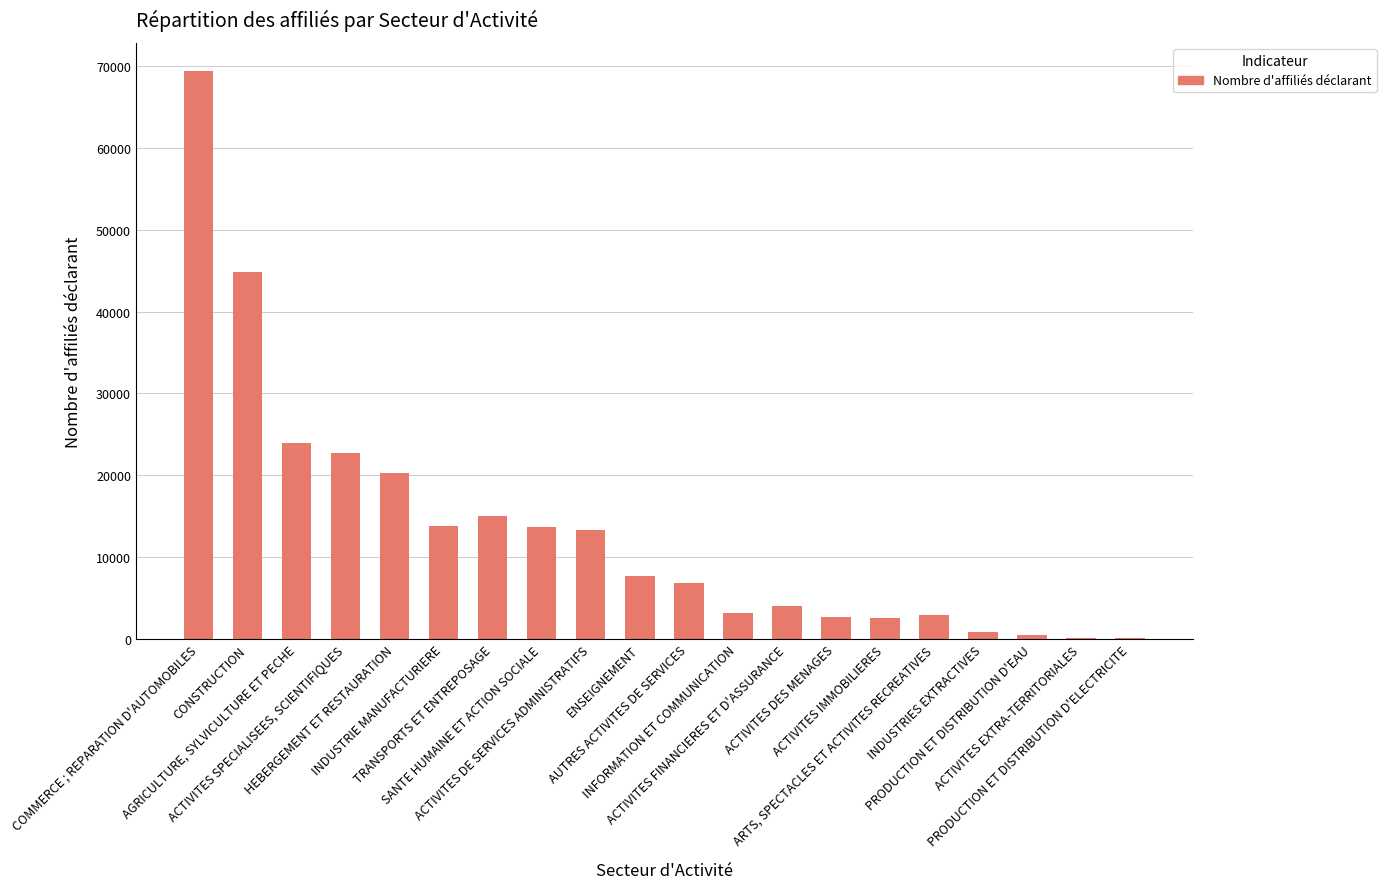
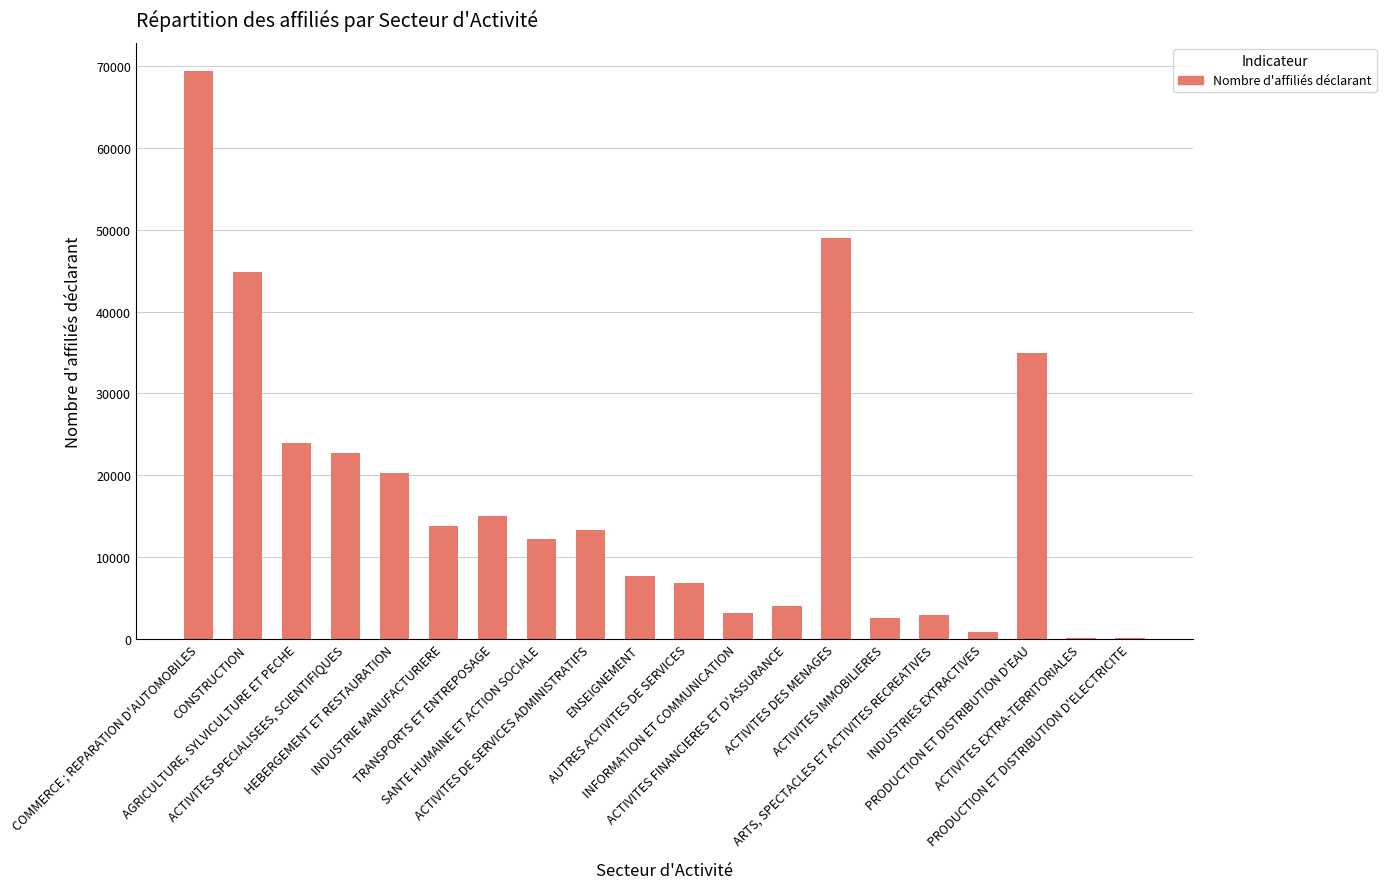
  {
    "COMMERCE ; REPARATION D'AUTOMOBILES": 69000,
    "CONSTRUCTION": 45000,
    "AGRICULTURE, SYLVICULTURE ET PECHE": 24000,
    "ACTIVITES SPECIALISEES, SCIENTIFIQUES": 23000,
    "HEBERGEMENT ET RESTAURATION": 20000,
    "INDUSTRIE MANUFACTURIERE": 14000,
    "TRANSPORTS ET ENTREPOSAGE": 15000,
-   "SANTE HUMAINE ET ACTION SOCIALE": 14000,
+   "SANTE HUMAINE ET ACTION SOCIALE": 12000,
    "ACTIVITES DE SERVICES ADMINISTRATIFS": 13000,
    "ENSEIGNEMENT": 8000,
    "AUTRES ACTIVITES DE SERVICES": 7000,
    "INFORMATION ET COMMUNICATION": 3000,
    "ACTIVITES FINANCIERES ET D'ASSURANCE": 4000,
-   "ACTIVITES DES MENAGES": 3000,
+   "ACTIVITES DES MENAGES": 49000,
    "ACTIVITES IMMOBILIERES": 3000,
    "ARTS, SPECTACLES ET ACTIVITES RECREATIVES": 3000,
    "INDUSTRIES EXTRACTIVES": 1000,
-   "PRODUCTION ET DISTRIBUTION D'EAU": 1000
+   "PRODUCTION ET DISTRIBUTION D'EAU": 35000
  }
